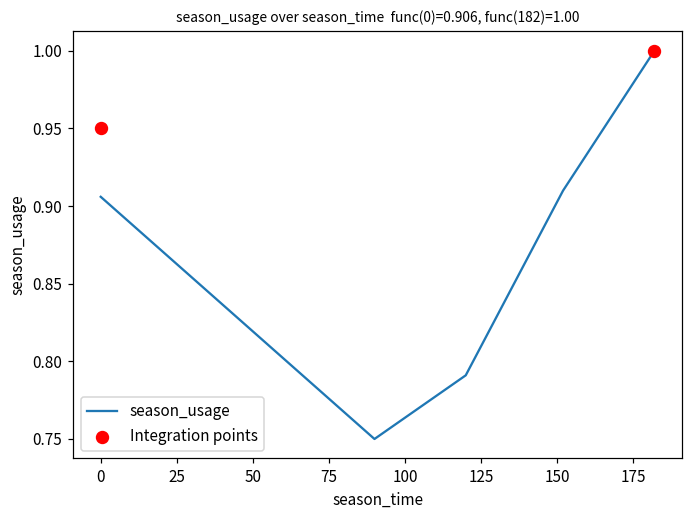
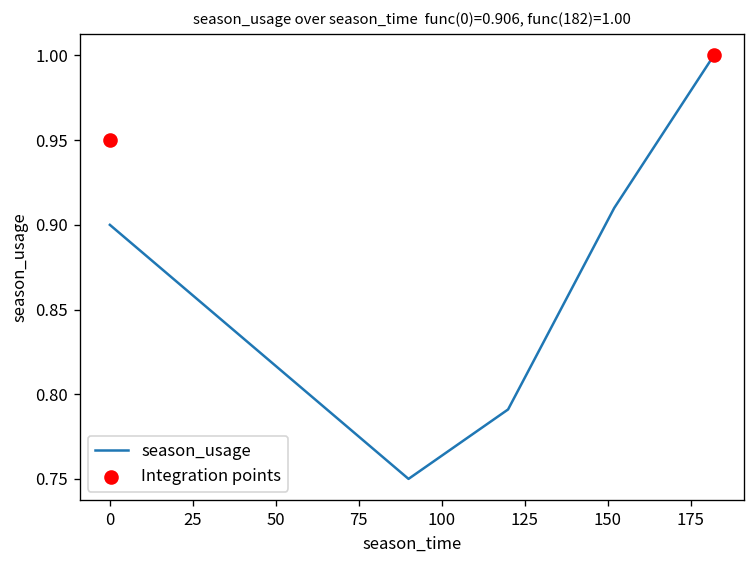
  {
    "season_usage": {
-     "0": 0.906
+     "0": 0.900
    }
  }
